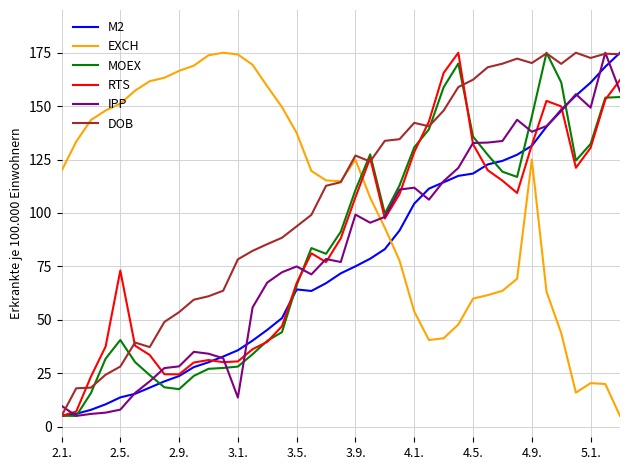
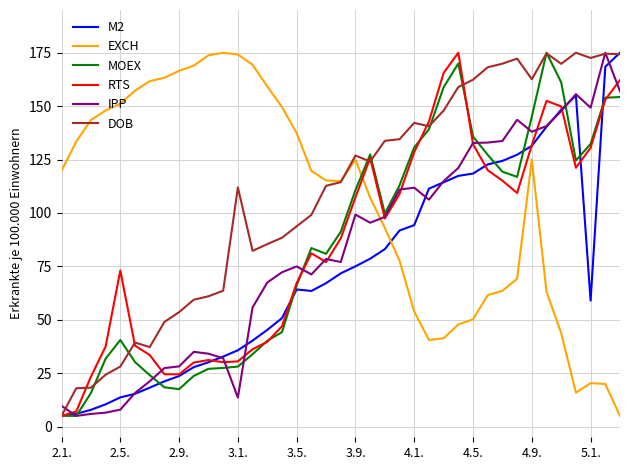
  {
    "M2": {
      "2.5.": 14,
      "3.1.": 36,
      "3.5.": 64,
      "3.9.": 75,
-     "4.1.": 104,
+     "4.1.": 94,
      "4.5.": 118,
-     "5.1.": 161
+     "5.1.": 59
    },
    "EXCH": {
      "2.1.": 120,
      "2.5.": 151,
      "2.9.": 167,
      "3.1.": 174,
      "3.5.": 137,
      "3.9.": 125,
      "4.1.": 54,
-     "4.5.": 60,
+     "4.5.": 50,
      "4.9.": 125,
      "5.1.": 20
    },
    "MOEX": {
      "2.5.": 41,
      "2.9.": 18,
      "3.1.": 28,
      "3.9.": 111,
      "4.1.": 131,
      "4.5.": 136,
      "4.9.": 145,
      "5.1.": 132
    },
    "RTS": {
      "2.5.": 73,
      "3.1.": 31,
      "3.9.": 107,
      "4.1.": 129,
      "5.1.": 130
    },
    "IPP": {
      "2.1.": 10,
      "2.5.": 8,
      "2.9.": 28,
      "3.1.": 14,
      "3.5.": 75,
      "3.9.": 99,
      "4.1.": 112,
      "4.9.": 138,
      "5.1.": 149
    },
    "DOB": {
      "2.5.": 28,
      "2.9.": 54,
-     "3.1.": 78,
+     "3.1.": 112,
      "3.5.": 94,
      "3.9.": 127,
      "4.1.": 142,
      "4.5.": 162,
-     "4.9.": 170,
+     "4.9.": 163,
      "5.1.": 173
    }
  }
